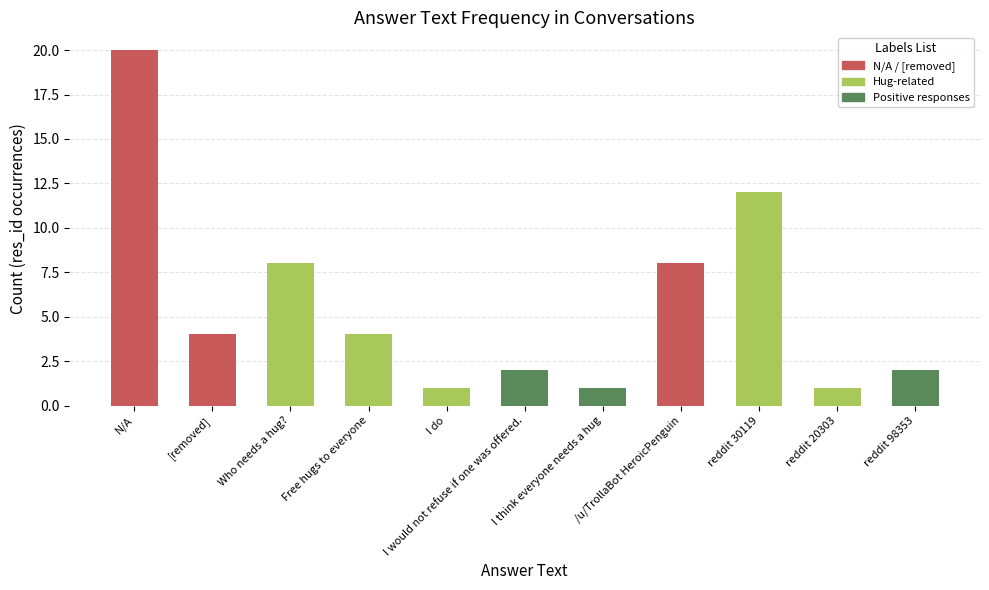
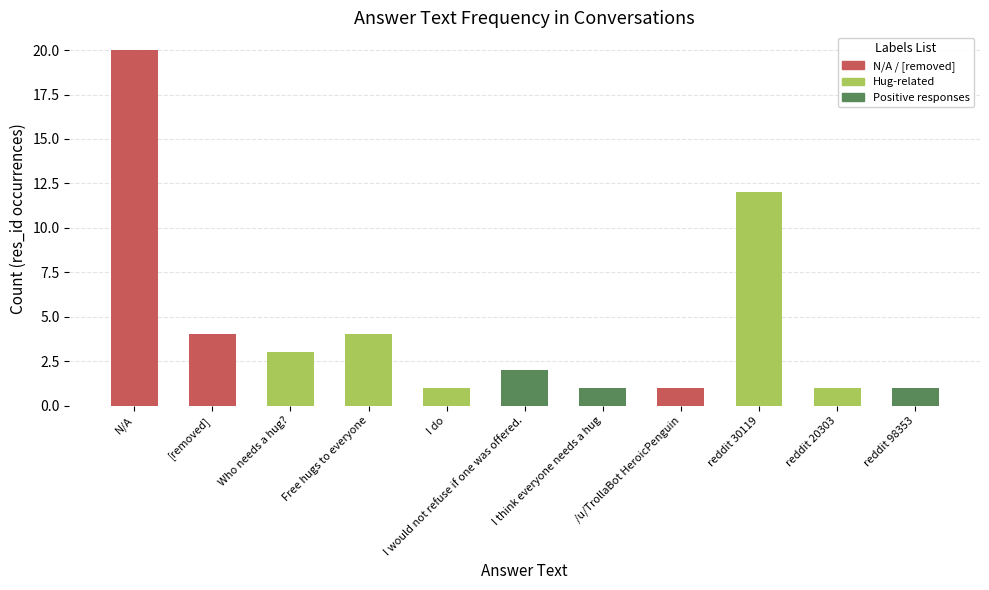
  {
    "N/A": 20,
    "[removed]": 4,
-   "Who needs a hug?": 8,
+   "Who needs a hug?": 3,
    "Free hugs to everyone": 4,
    "I do": 1,
    "I would not refuse if one was offered.": 2,
    "I think everyone needs a hug": 1,
-   "/u/TrollaBot HeroicPenguin": 8,
+   "/u/TrollaBot HeroicPenguin": 1,
    "reddit 30119": 12,
    "reddit 20303": 1,
-   "reddit 98353": 2
+   "reddit 98353": 1
  }
